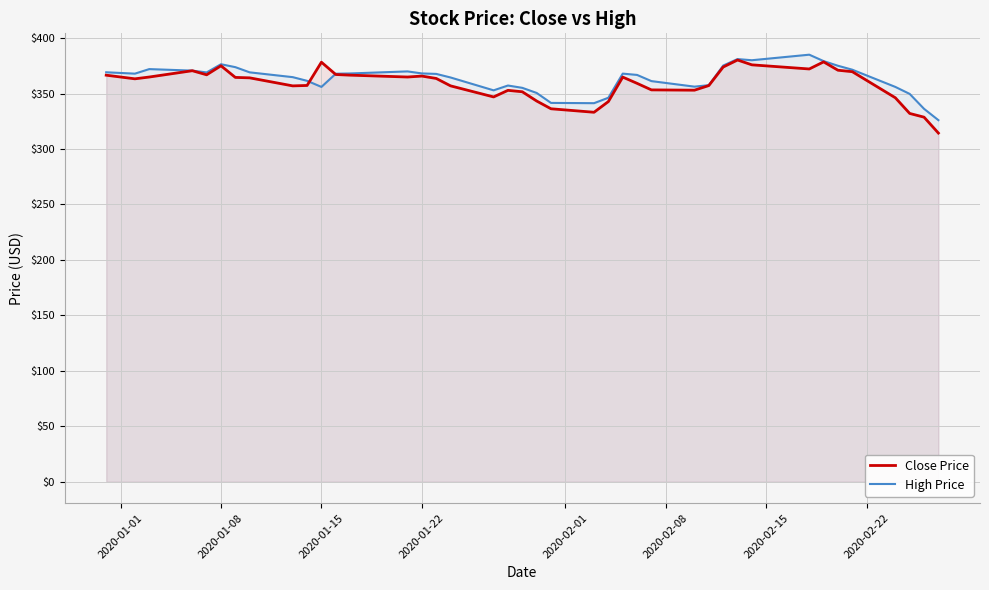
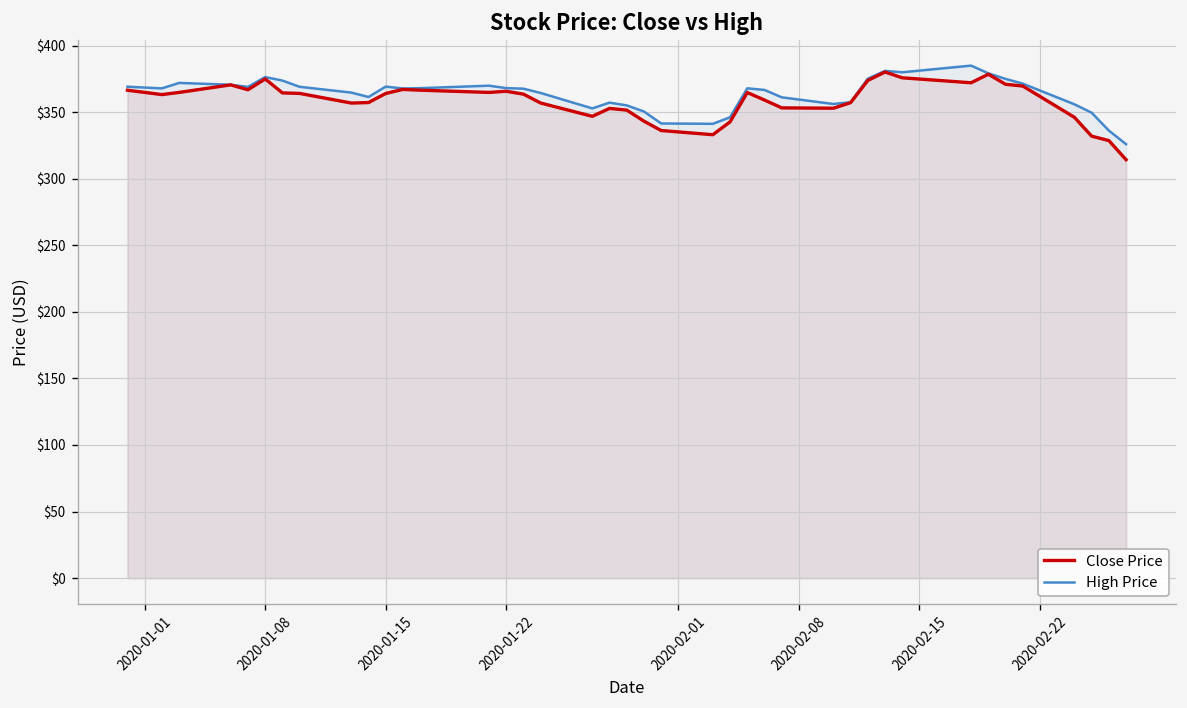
  {
    "Close Price": {
-     "2020-01-15": "$378",
+     "2020-01-15": "$364",
      "2020-01-22": "$366"
    },
    "High Price": {
-     "2020-01-15": "$356",
+     "2020-01-15": "$369",
      "2020-01-22": "$368"
    }
  }
